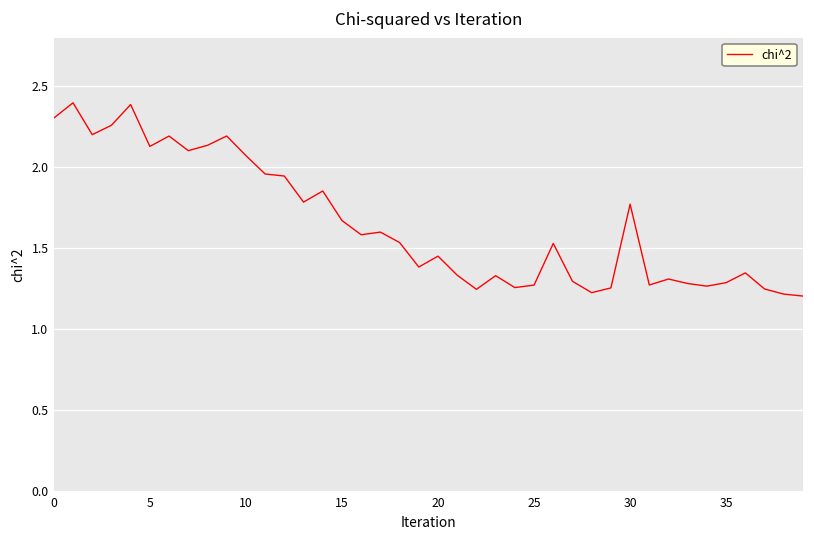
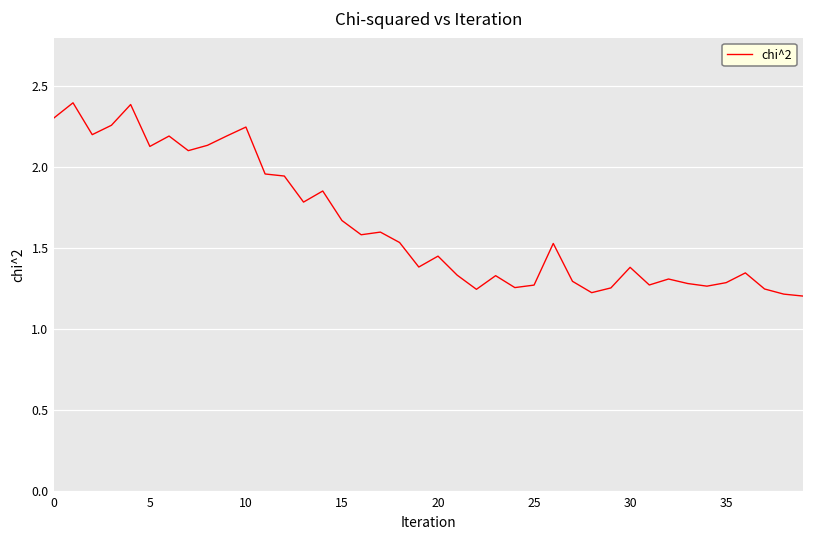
  {
    "0": 2.30,
    "5": 2.13,
-   "10": 2.07,
+   "10": 2.25,
    "15": 1.67,
    "20": 1.45,
    "25": 1.27,
-   "30": 1.77,
+   "30": 1.38,
    "35": 1.29
  }
